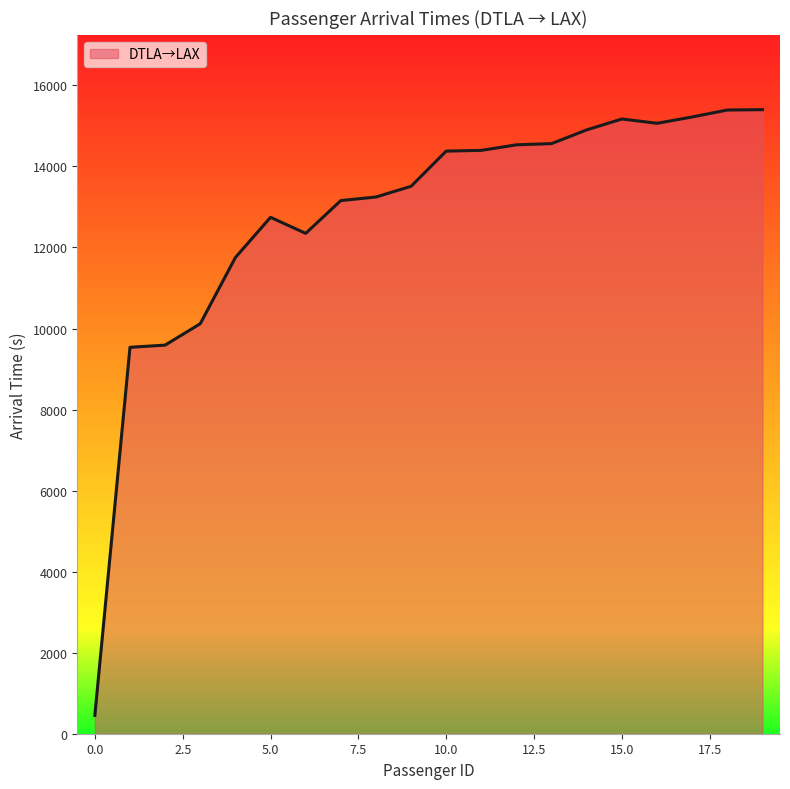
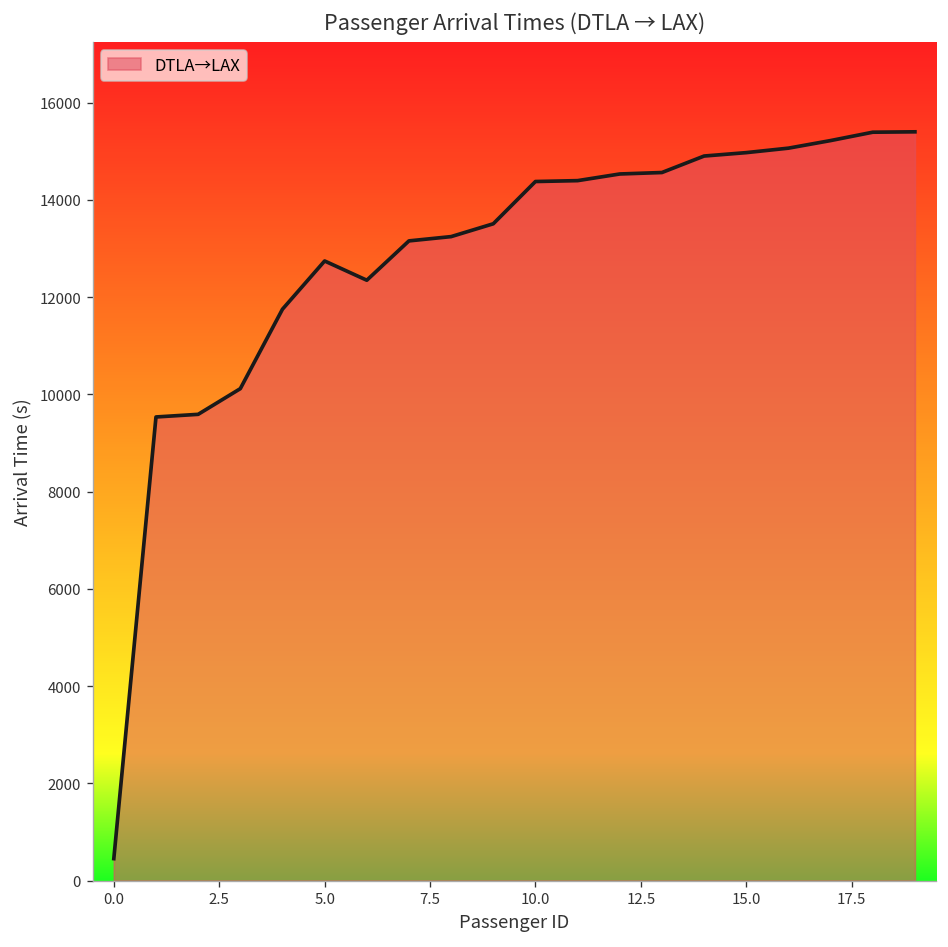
  {
    "0.0": 500,
    "5.0": 12700,
    "10.0": 14400,
-   "15.0": 15200
+   "15.0": 15000
  }
